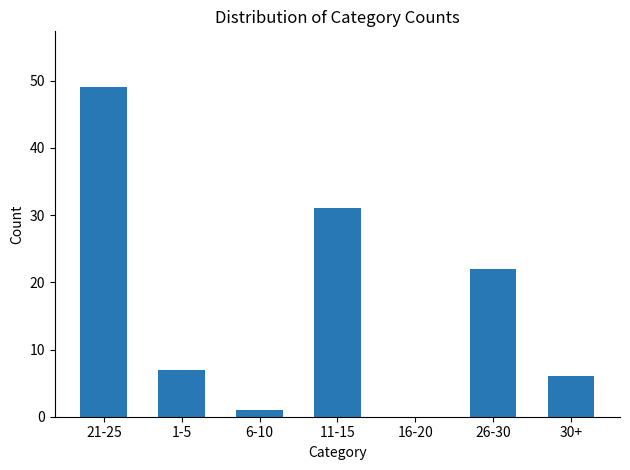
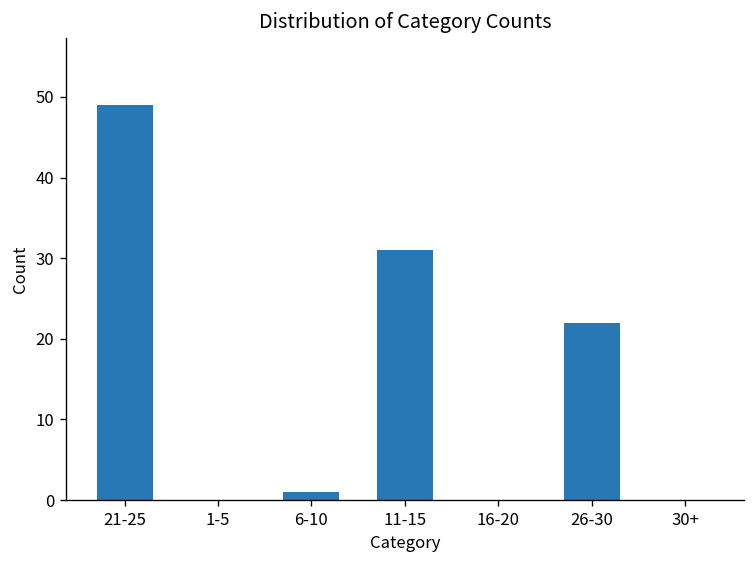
  {
    "21-25": 49,
-   "1-5": 7,
+   "1-5": 0,
    "6-10": 1,
    "11-15": 31,
    "16-20": 0,
    "26-30": 22,
-   "30+": 6
+   "30+": 0
  }
